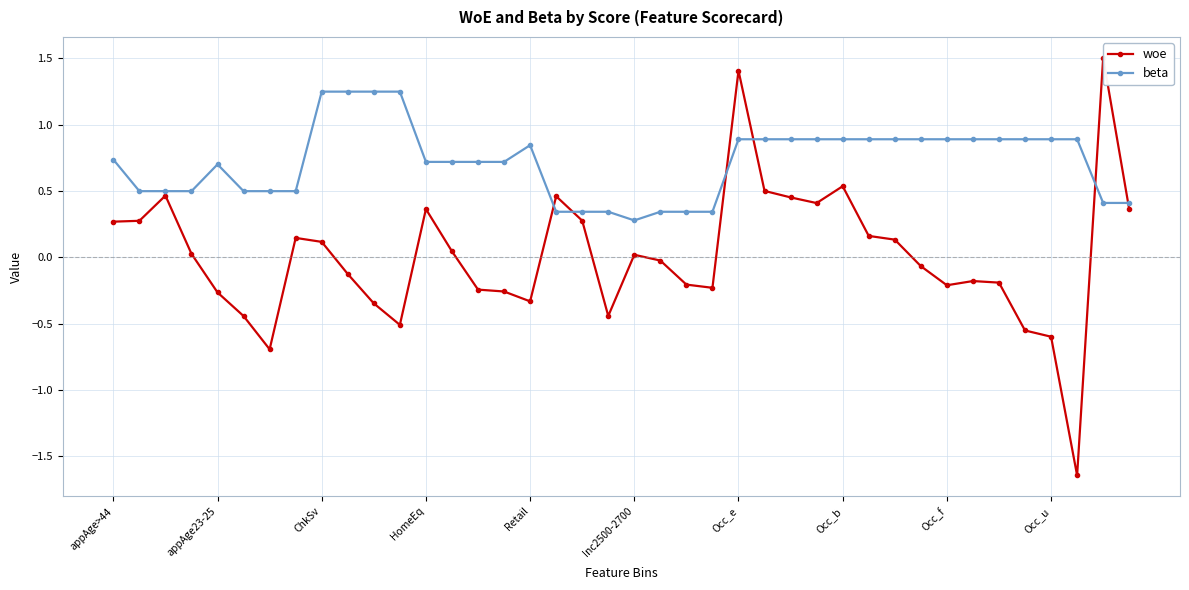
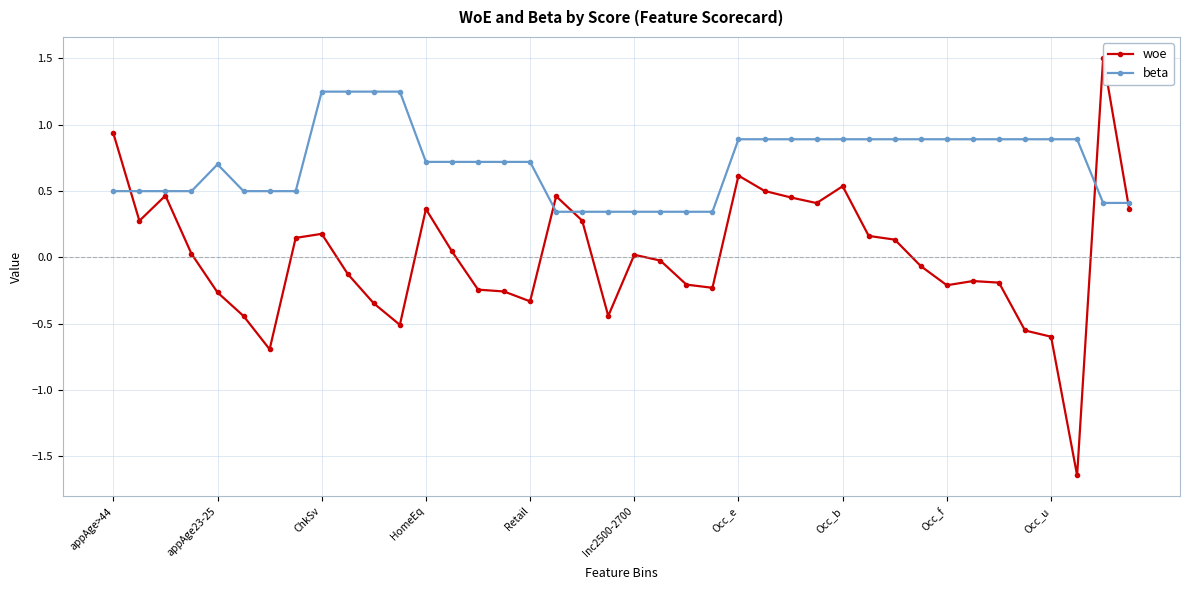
  {
    "woe": {
-     "appAge>44": 0.27,
+     "appAge>44": 0.94,
      "appAge23-25": -0.26,
-     "ChkSv": 0.12,
+     "ChkSv": 0.18,
      "HomeEq": 0.36,
      "Retail": -0.33,
      "Inc2500-2700": 0.02,
-     "Occ_e": 1.41,
+     "Occ_e": 0.62,
      "Occ_b": 0.54,
      "Occ_f": -0.21,
      "Occ_u": -0.60
    },
    "beta": {
-     "appAge>44": 0.74,
+     "appAge>44": 0.50,
      "appAge23-25": 0.70,
      "ChkSv": 1.25,
      "HomeEq": 0.72,
-     "Retail": 0.85,
-     "Inc2500-2700": 0.28,
+     "Retail": 0.72,
+     "Inc2500-2700": 0.34,
      "Occ_e": 0.89,
      "Occ_b": 0.89,
      "Occ_f": 0.89,
      "Occ_u": 0.89
    }
  }
